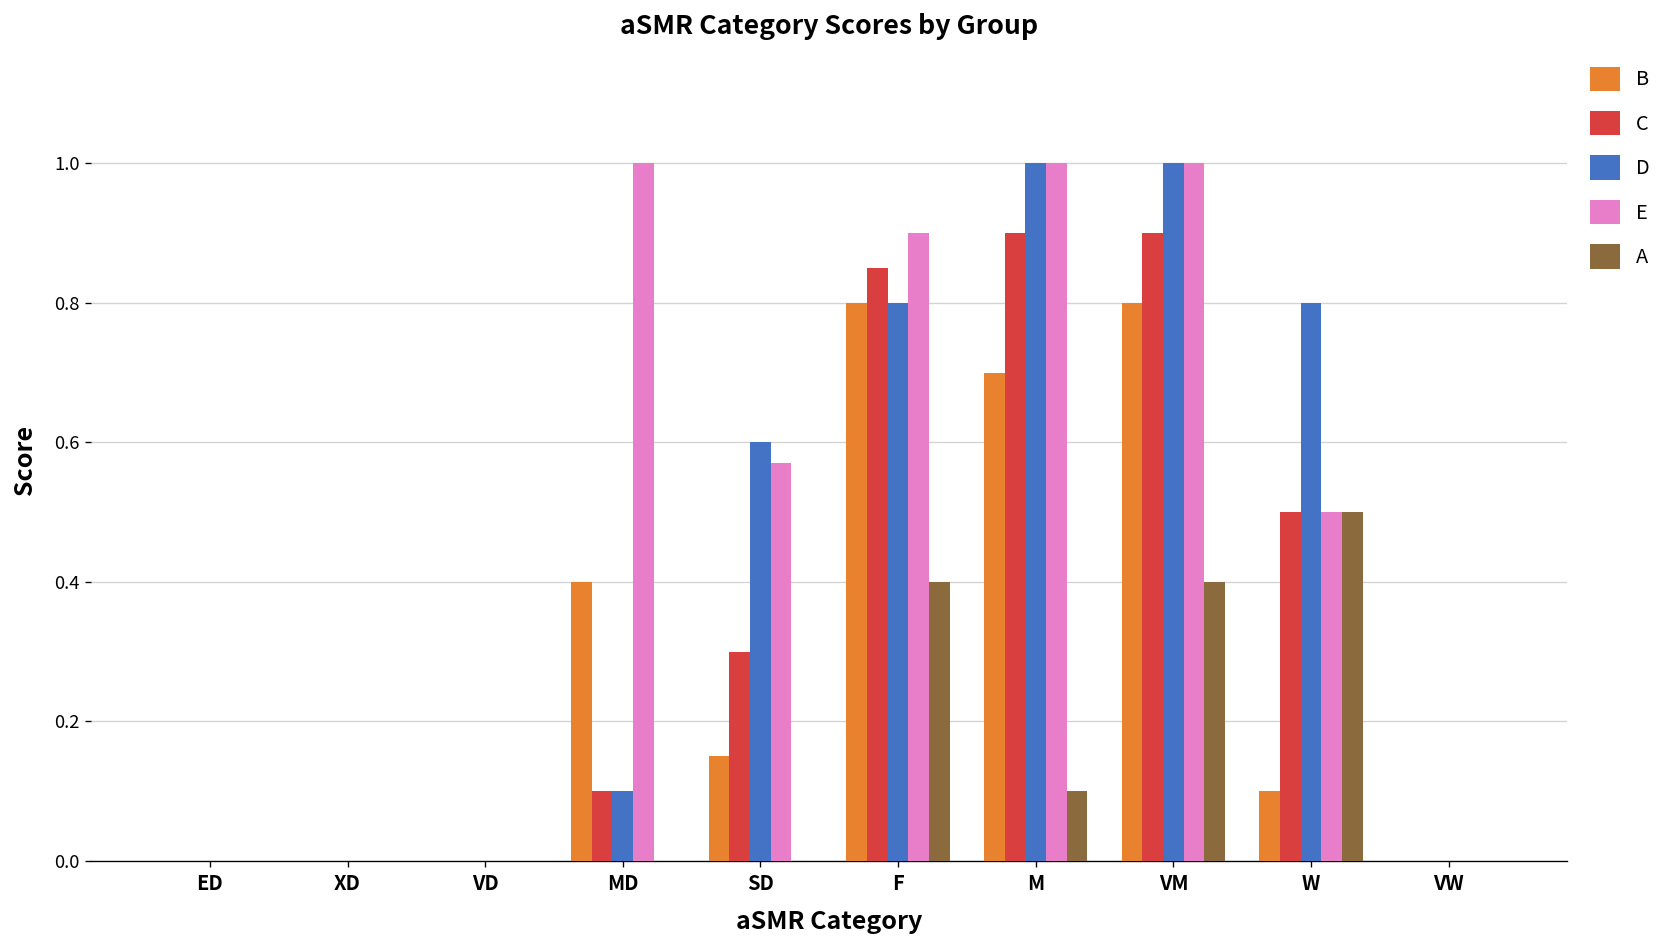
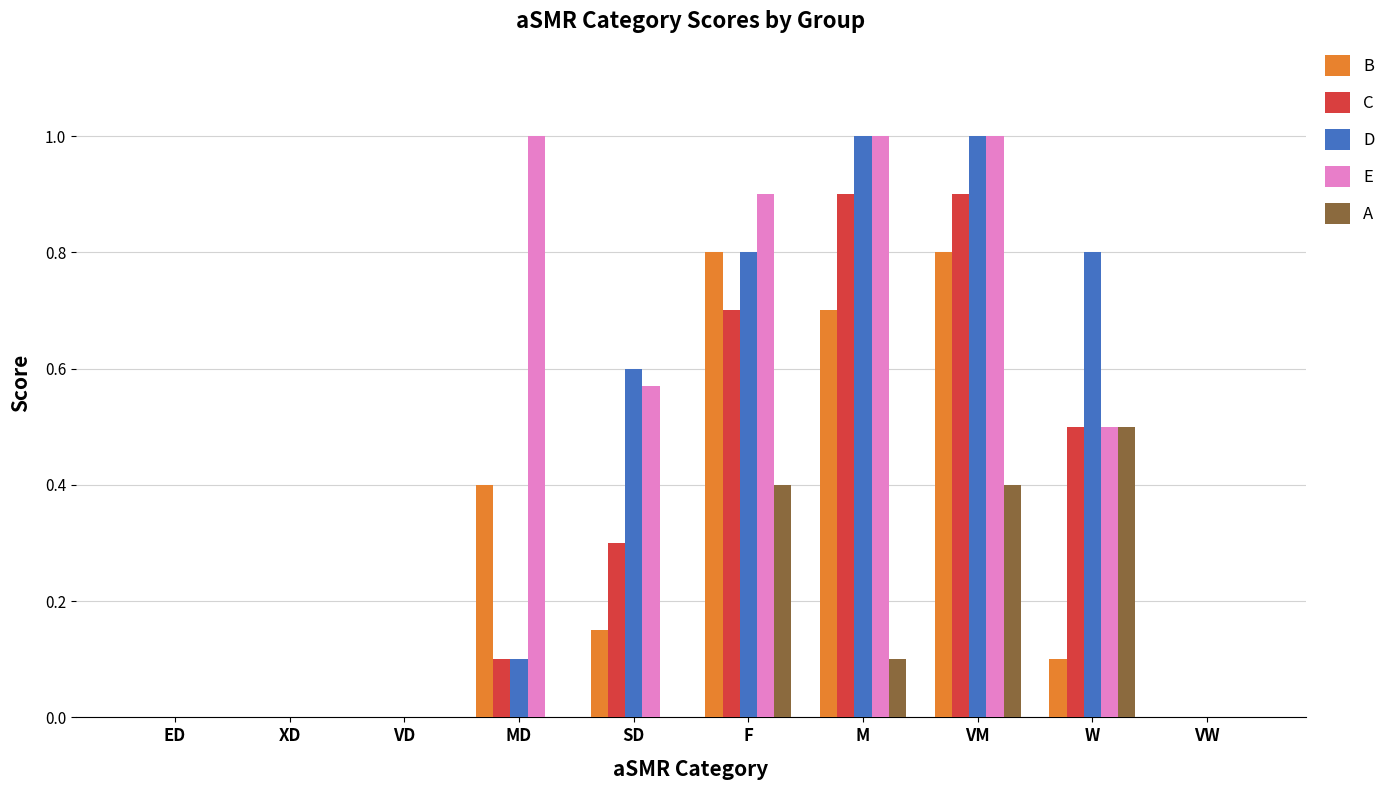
  {
    "B": {
      "ED": 0.00,
      "XD": 0.00,
      "VD": 0.00,
      "MD": 0.40,
      "SD": 0.15,
      "F": 0.80,
      "M": 0.70,
      "VM": 0.80,
      "W": 0.10,
      "VW": 0.00
    },
    "C": {
      "ED": 0.00,
      "XD": 0.00,
      "VD": 0.00,
      "MD": 0.10,
      "SD": 0.30,
-     "F": 0.85,
+     "F": 0.70,
      "M": 0.90,
      "VM": 0.90,
      "W": 0.50,
      "VW": 0.00
    },
    "D": {
      "ED": 0.00,
      "XD": 0.00,
      "VD": 0.00,
      "MD": 0.10,
      "SD": 0.60,
      "F": 0.80,
      "M": 1.00,
      "VM": 1.00,
      "W": 0.80,
      "VW": 0.00
    },
    "E": {
      "ED": 0.00,
      "XD": 0.00,
      "VD": 0.00,
      "MD": 1.00,
      "SD": 0.57,
      "F": 0.90,
      "M": 1.00,
      "VM": 1.00,
      "W": 0.50,
      "VW": 0.00
    },
    "A": {
      "ED": 0.00,
      "XD": 0.00,
      "VD": 0.00,
      "MD": 0.00,
      "SD": 0.00,
      "F": 0.40,
      "M": 0.10,
      "VM": 0.40,
      "W": 0.50,
      "VW": 0.00
    }
  }
